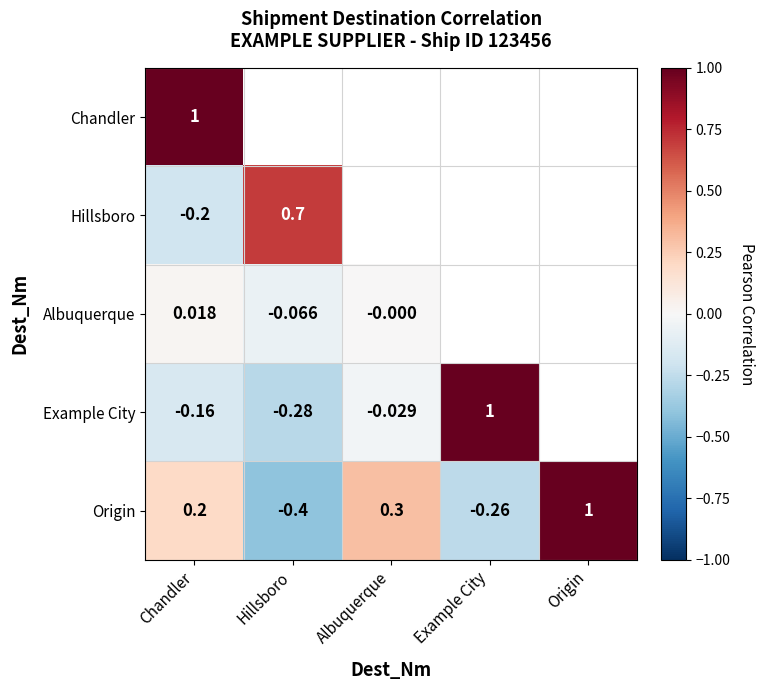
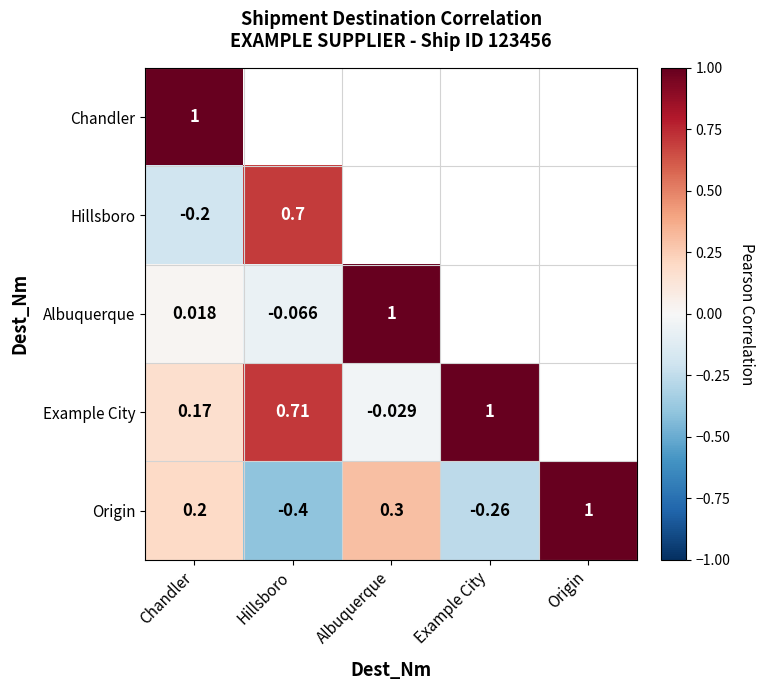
  {
    "Chandler": {
      "Chandler": 1
    },
    "Hillsboro": {
      "Chandler": -0.2,
      "Hillsboro": 0.7
    },
    "Albuquerque": {
      "Chandler": 0.018,
      "Hillsboro": -0.066,
-     "Albuquerque": -0.000
+     "Albuquerque": 1
    },
    "Example City": {
-     "Chandler": -0.16,
-     "Hillsboro": -0.28,
+     "Chandler": 0.17,
+     "Hillsboro": 0.71,
      "Albuquerque": -0.029,
      "Example City": 1
    },
    "Origin": {
      "Chandler": 0.2,
      "Hillsboro": -0.4,
      "Albuquerque": 0.3,
      "Example City": -0.26,
      "Origin": 1
    }
  }
